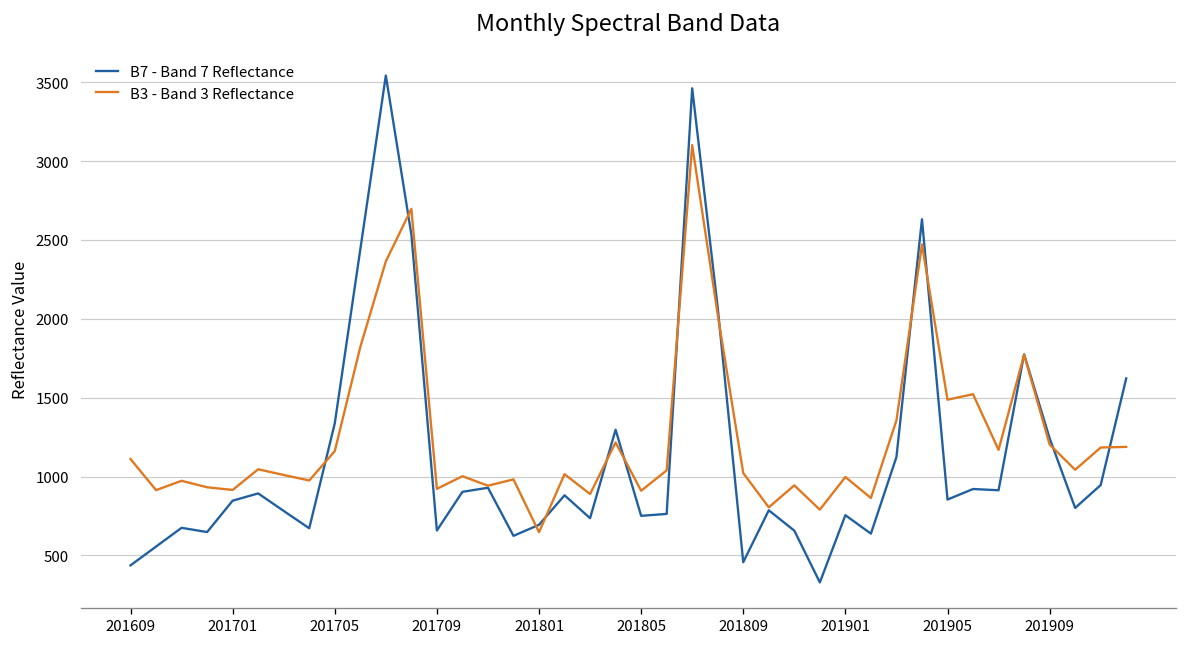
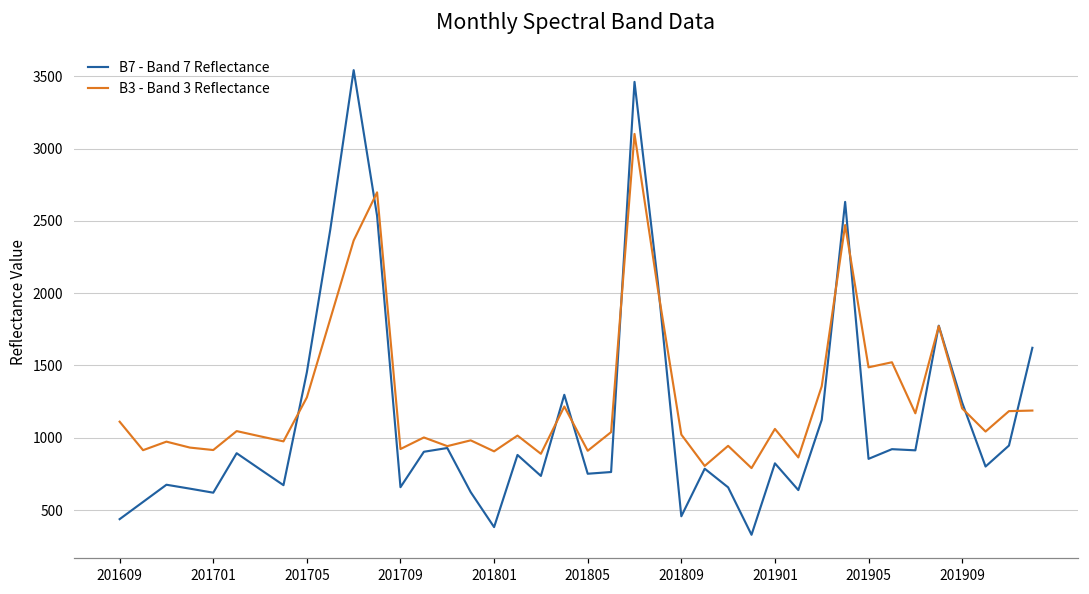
  {
    "B7 - Band 7 Reflectance": {
      "201609": 440,
-     "201701": 850,
-     "201705": 1340,
+     "201701": 620,
+     "201705": 1450,
      "201709": 660,
-     "201801": 690,
+     "201801": 380,
      "201805": 750,
      "201809": 460,
-     "201901": 760,
+     "201901": 820,
      "201905": 850,
      "201909": 1240
    },
    "B3 - Band 3 Reflectance": {
      "201609": 1110,
      "201701": 920,
-     "201705": 1160,
+     "201705": 1280,
      "201709": 920,
-     "201801": 650,
+     "201801": 910,
      "201805": 910,
      "201809": 1020,
-     "201901": 1000,
+     "201901": 1060,
      "201905": 1490,
      "201909": 1200
    }
  }
